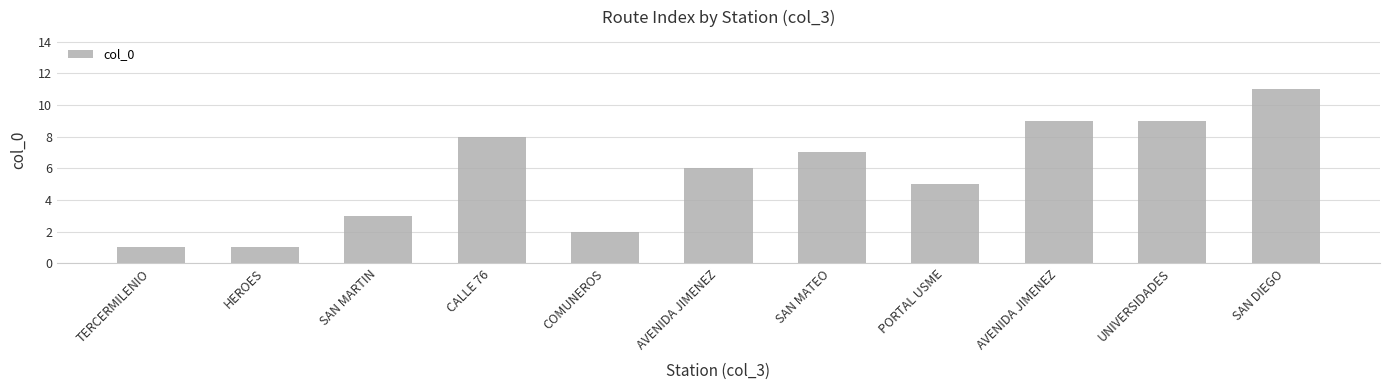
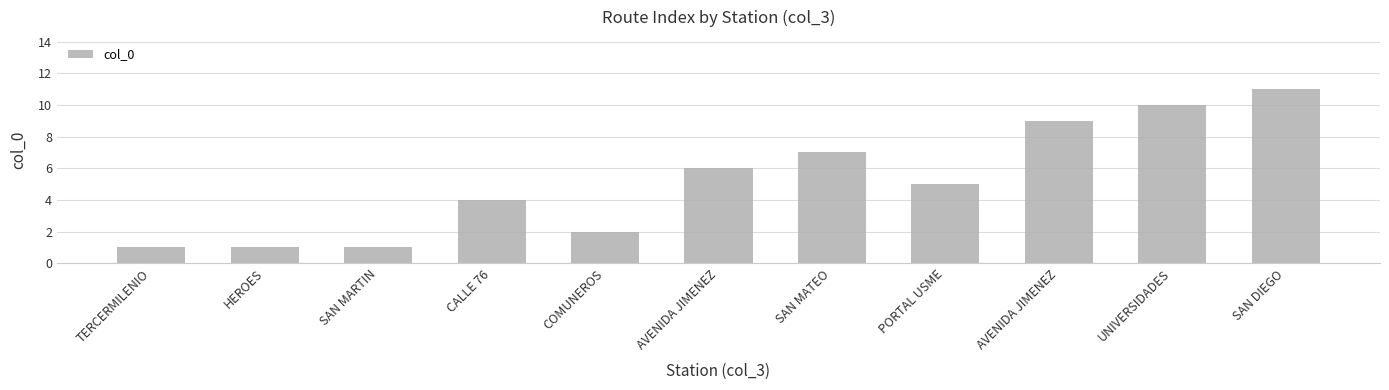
  {
    "TERCERMILENIO": 1,
    "HEROES": 1,
-   "SAN MARTIN": 3,
-   "CALLE 76": 8,
+   "SAN MARTIN": 1,
+   "CALLE 76": 4,
    "COMUNEROS": 2,
    "SAN MATEO": 7,
    "PORTAL USME": 5,
-   "UNIVERSIDADES": 9,
+   "UNIVERSIDADES": 10,
    "SAN DIEGO": 11
  }
